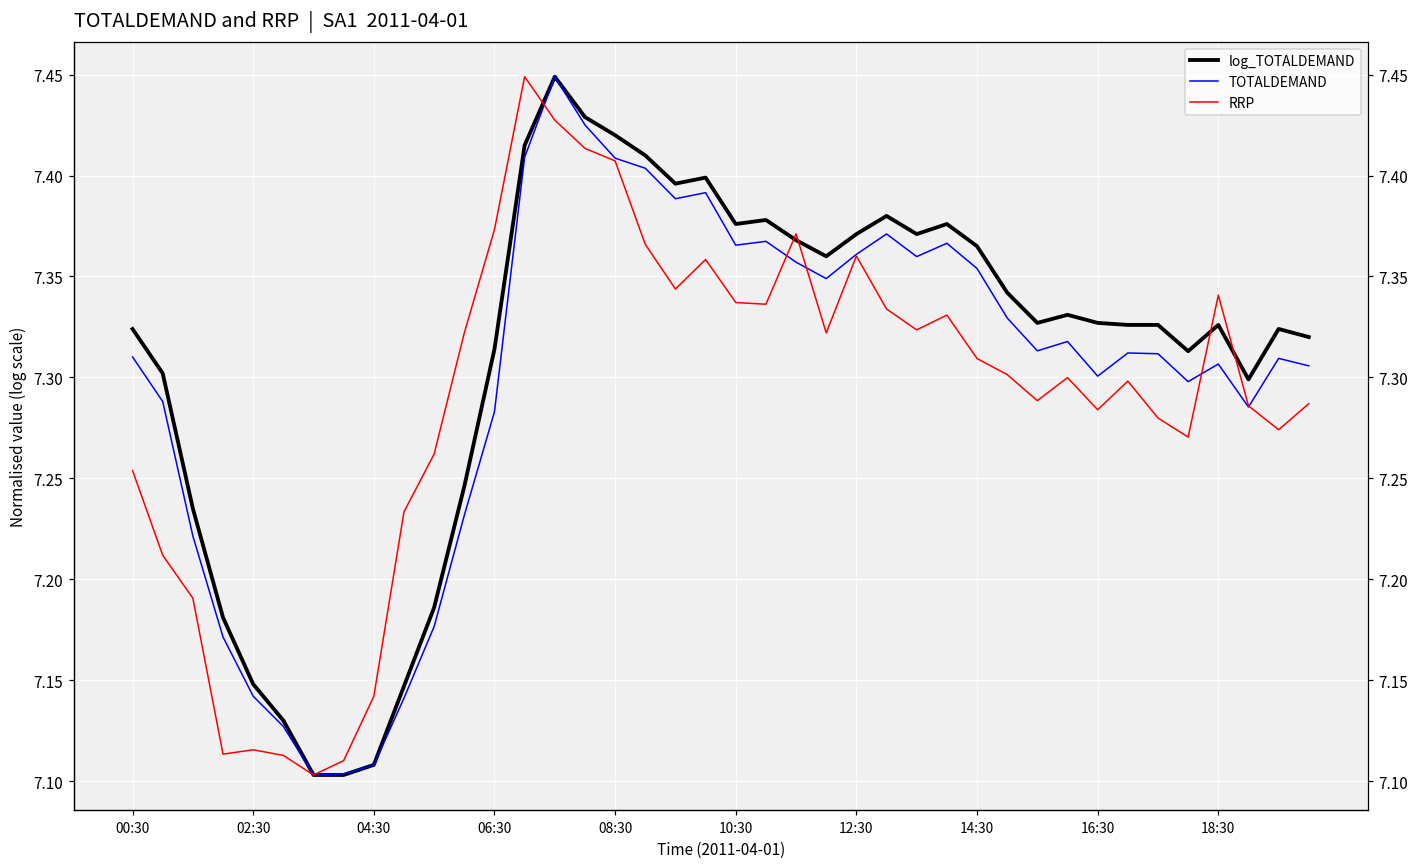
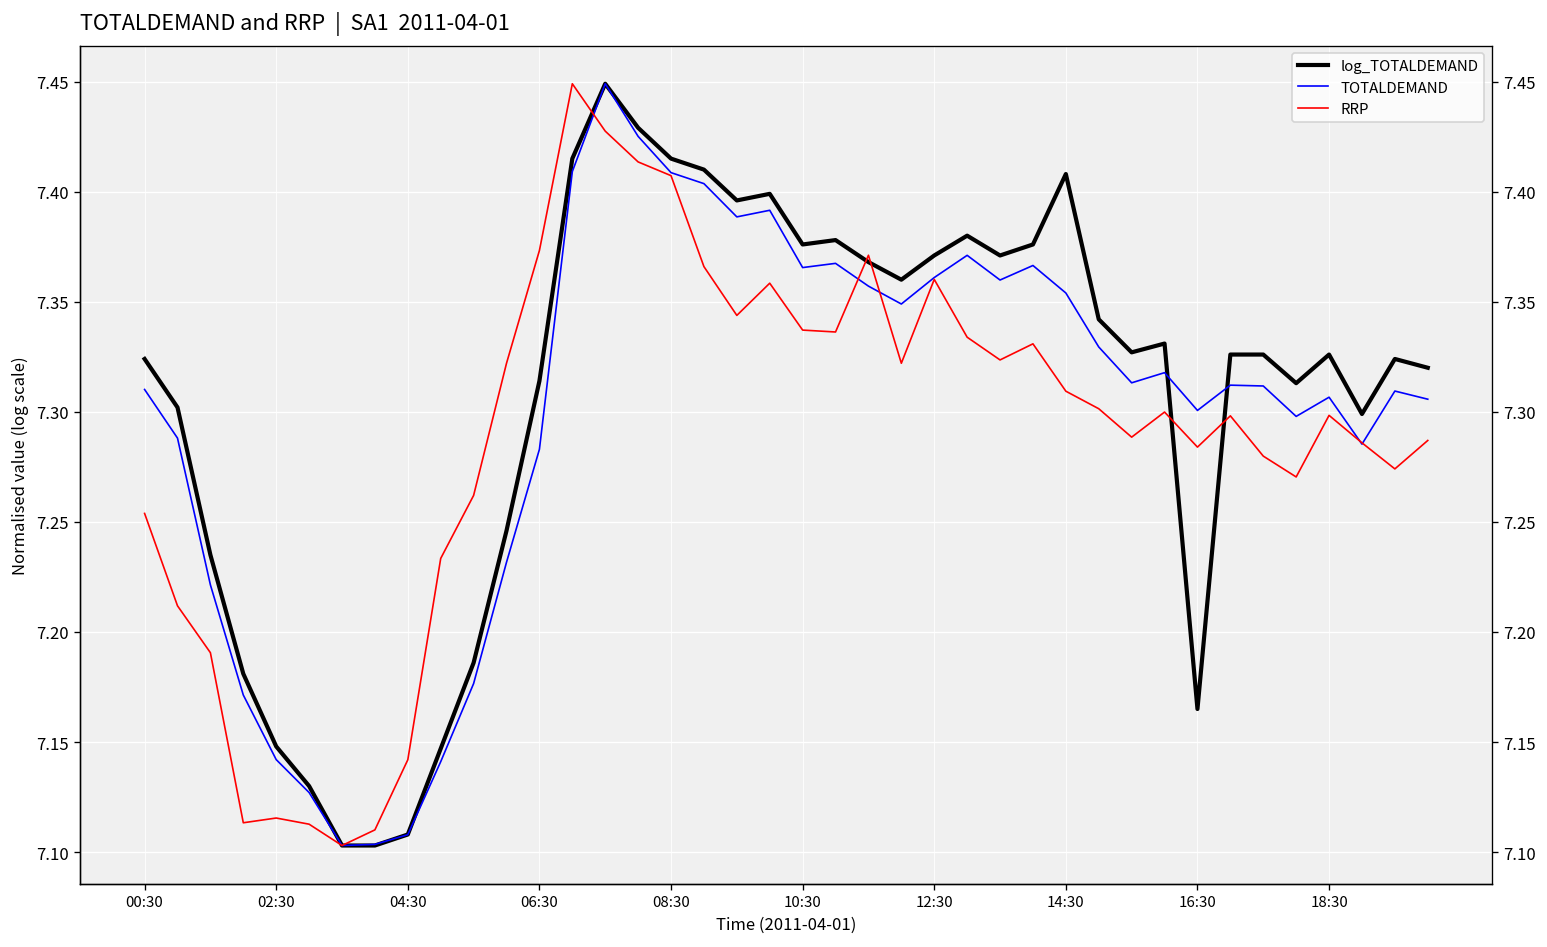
  {
    "log_TOTALDEMAND": {
      "00:30": 7.324,
      "02:30": 7.148,
      "06:30": 7.314,
-     "08:30": 7.420,
+     "08:30": 7.415,
      "10:30": 7.376,
      "12:30": 7.371,
-     "14:30": 7.365,
-     "16:30": 7.327,
+     "14:30": 7.408,
+     "16:30": 7.165,
      "18:30": 7.326
    },
    "TOTALDEMAND": {
      "00:30": 7.310,
      "02:30": 7.142,
      "06:30": 7.283,
      "10:30": 7.366,
      "14:30": 7.354,
      "16:30": 7.301,
      "18:30": 7.307
    },
    "RRP": {
      "00:30": 7.254,
      "02:30": 7.115,
      "04:30": 7.142,
      "06:30": 7.373,
      "10:30": 7.337,
      "14:30": 7.309,
      "16:30": 7.284,
-     "18:30": 7.341
+     "18:30": 7.298
    }
  }
